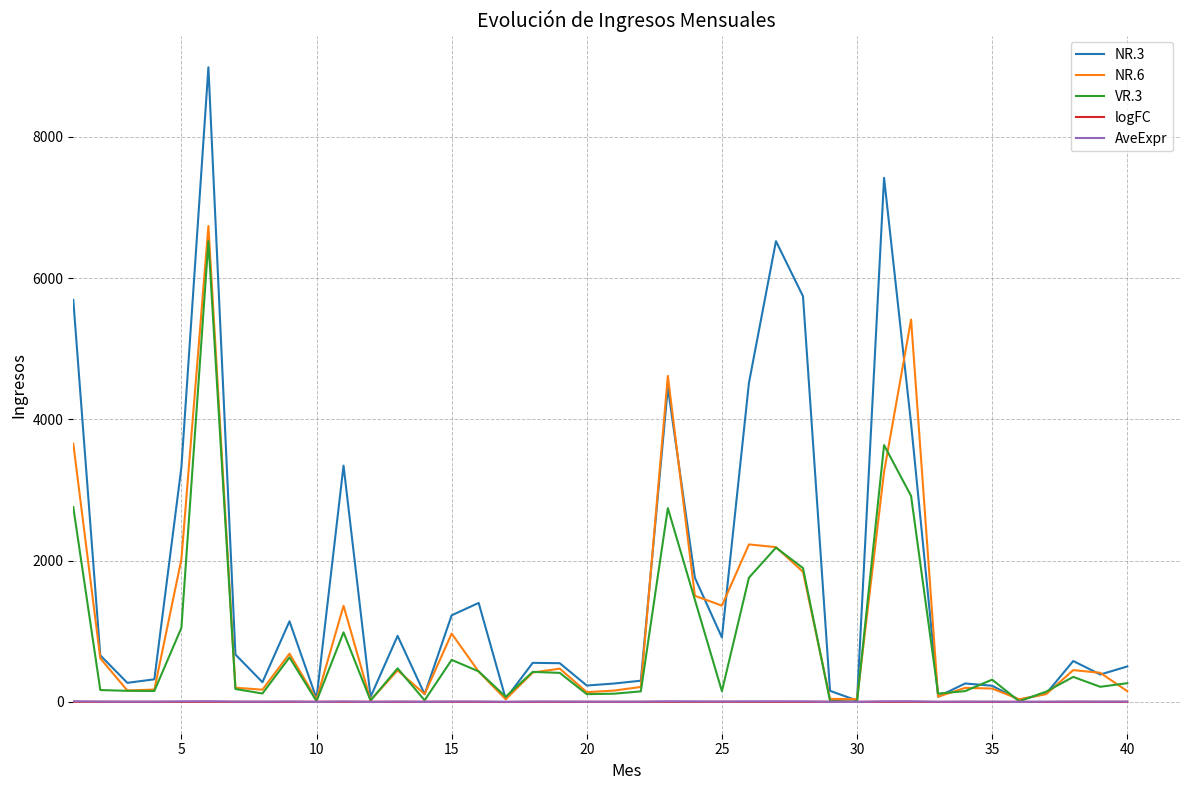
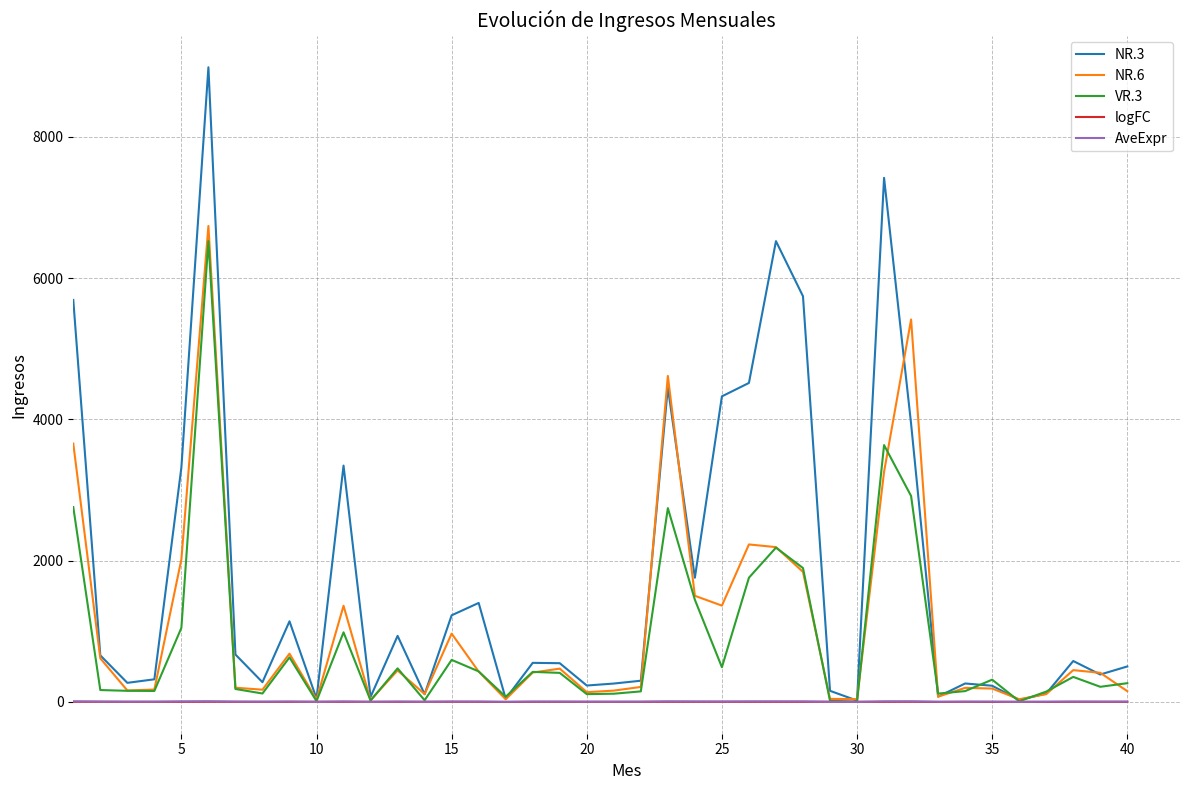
  {
    "NR.3": {
      "5": 3300,
      "15": 1200,
      "20": 200,
-     "25": 900,
+     "25": 4300,
      "35": 200,
      "40": 500
    },
    "NR.6": {
      "5": 2000,
      "15": 1000,
      "25": 1400,
      "35": 200,
      "40": 200
    },
    "VR.3": {
      "5": 1000,
      "15": 600,
-     "25": 200,
+     "25": 500,
      "35": 300,
      "40": 300
    }
  }
